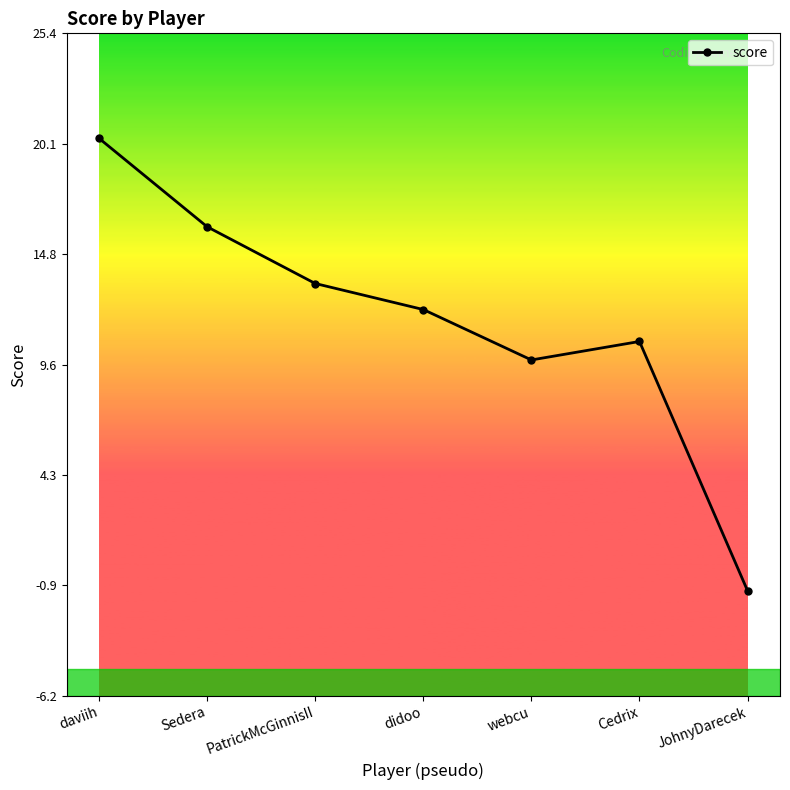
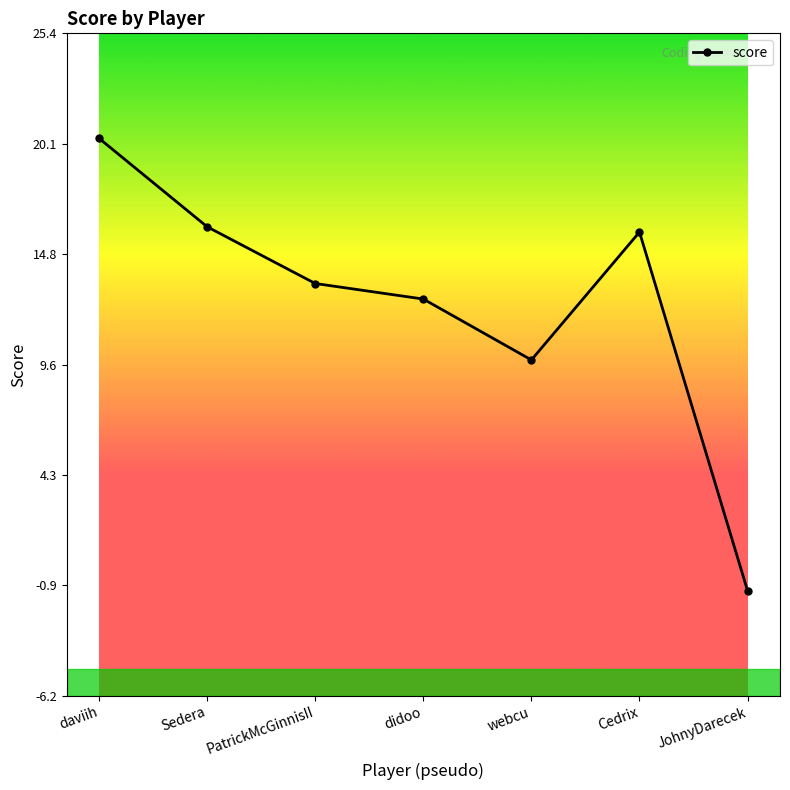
  {
    "daviih": 20.4,
    "Sedera": 16.1,
    "PatrickMcGinnisII": 13.4,
-   "didoo": 12.2,
+   "didoo": 12.7,
    "webcu": 9.8,
-   "Cedrix": 10.7,
+   "Cedrix": 15.9,
    "JohnyDarecek": -1.2
  }
